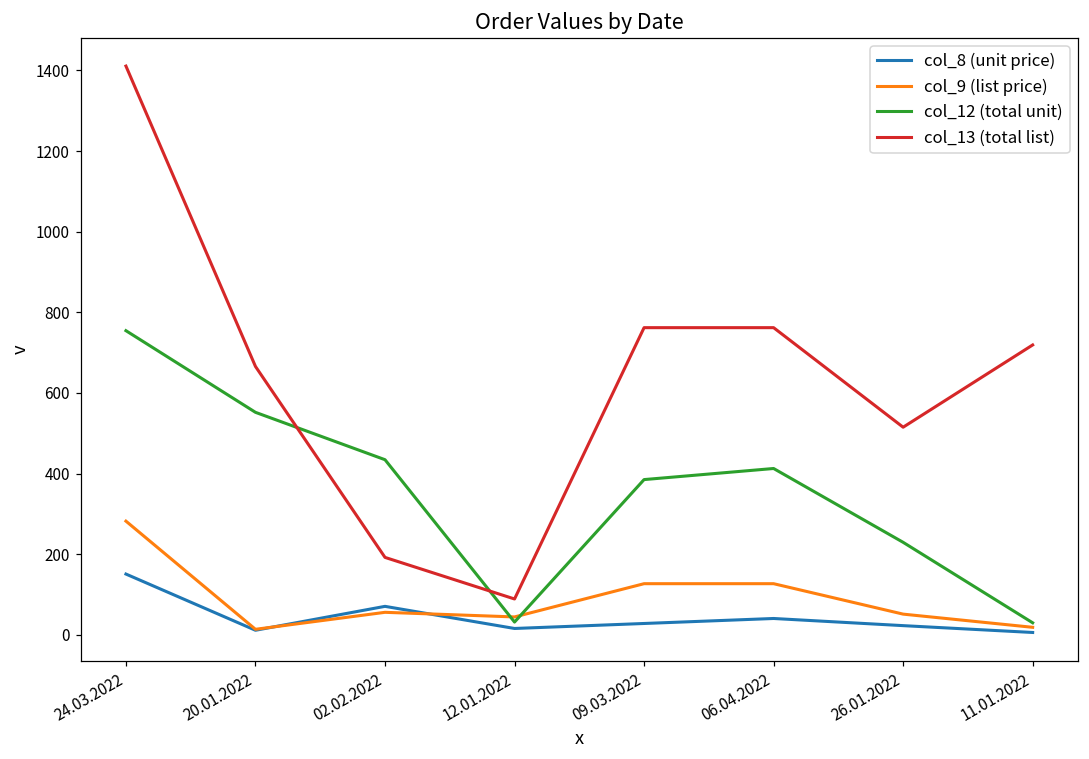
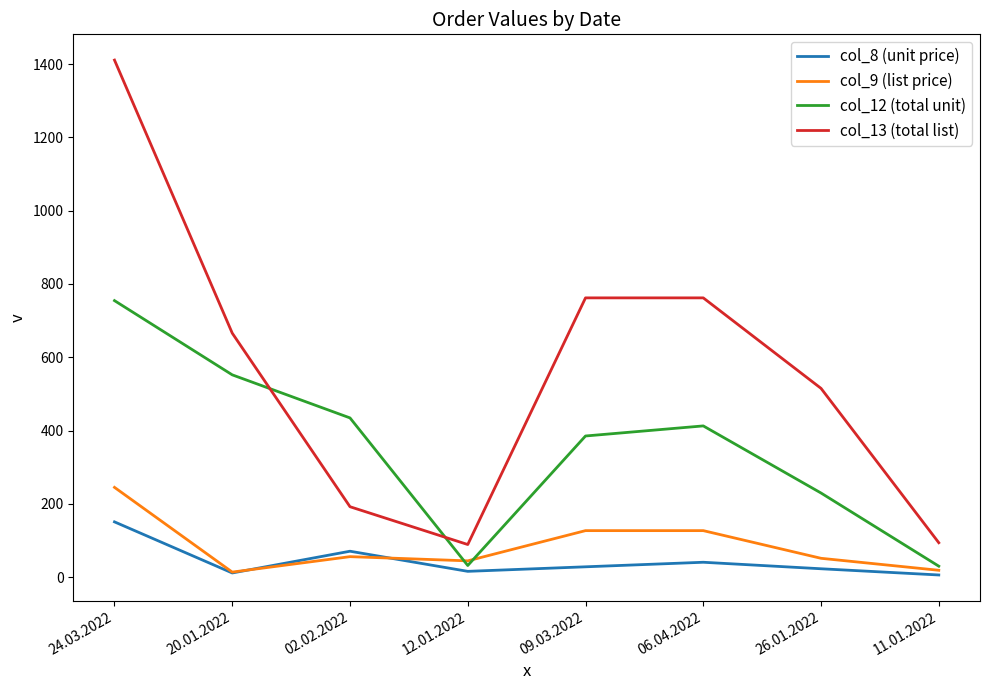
  {
    "col_8 (unit price)": {
      "24.03.2022": 150,
      "02.02.2022": 70,
      "12.01.2022": 20,
      "09.03.2022": 30,
      "06.04.2022": 40,
      "26.01.2022": 20,
      "11.01.2022": 10
    },
    "col_9 (list price)": {
-     "24.03.2022": 280,
+     "24.03.2022": 250,
      "02.02.2022": 60,
      "12.01.2022": 40,
      "09.03.2022": 130,
      "06.04.2022": 130,
      "26.01.2022": 50,
      "11.01.2022": 20
    },
    "col_12 (total unit)": {
      "24.03.2022": 750,
      "20.01.2022": 550,
      "02.02.2022": 430,
      "12.01.2022": 30,
      "09.03.2022": 390,
      "06.04.2022": 410,
      "26.01.2022": 230,
      "11.01.2022": 30
    },
    "col_13 (total list)": {
      "24.03.2022": 1410,
      "20.01.2022": 670,
      "02.02.2022": 190,
      "12.01.2022": 90,
      "09.03.2022": 760,
      "06.04.2022": 760,
      "26.01.2022": 520,
-     "11.01.2022": 720
+     "11.01.2022": 90
    }
  }
